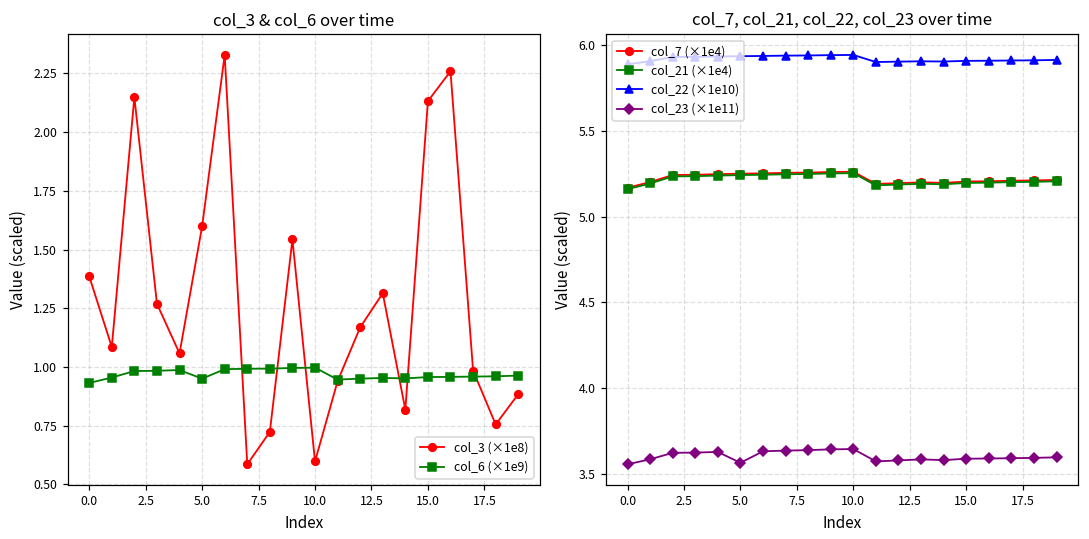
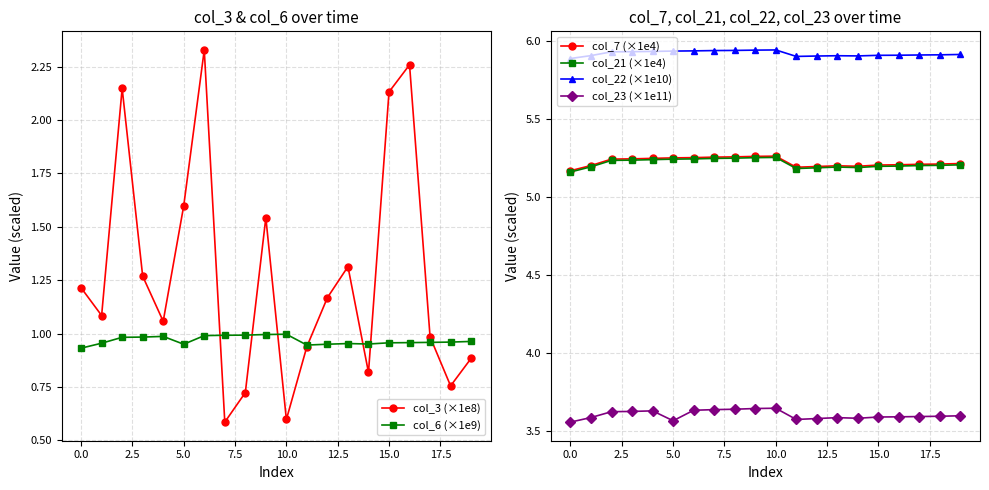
  {
    "col_3 & col_6 over time": {
      "col_3 (×1e8)": {
-       "0.0": 1.39,
+       "0.0": 1.21,
        "5.0": 1.60,
        "10.0": 0.60,
        "15.0": 2.13
      },
      "col_6 (×1e9)": {
        "0.0": 0.93,
        "5.0": 0.95,
        "10.0": 1.00,
        "15.0": 0.96
      }
    },
    "col_7, col_21, col_22, col_23 over time": {
      "col_22 (×1e10)": {
        "10.0": 5.94,
        "15.0": 5.91
      },
      "col_23 (×1e11)": {
        "0.0": 3.56,
        "5.0": 3.57,
        "10.0": 3.65,
        "15.0": 3.59
      }
    }
  }
